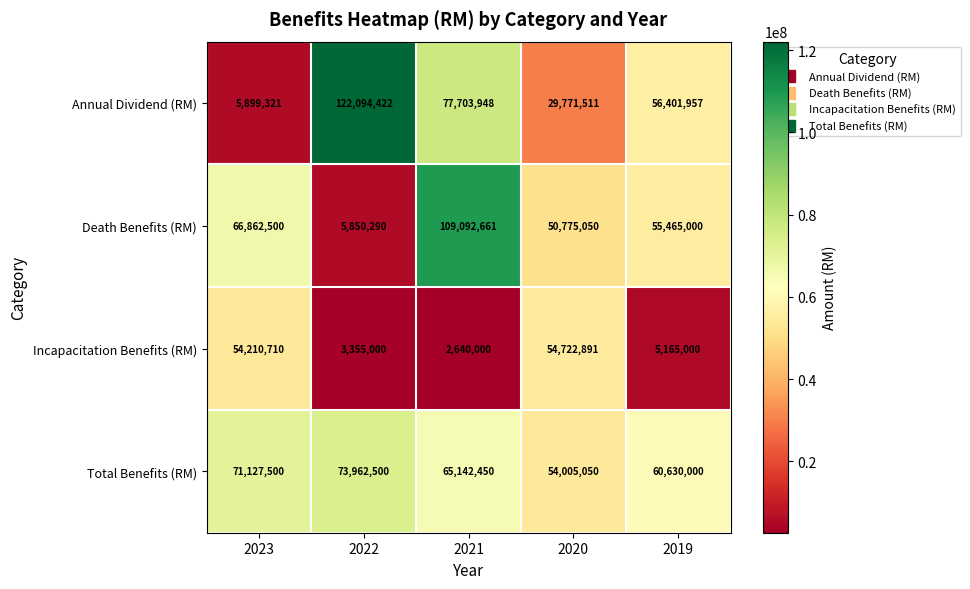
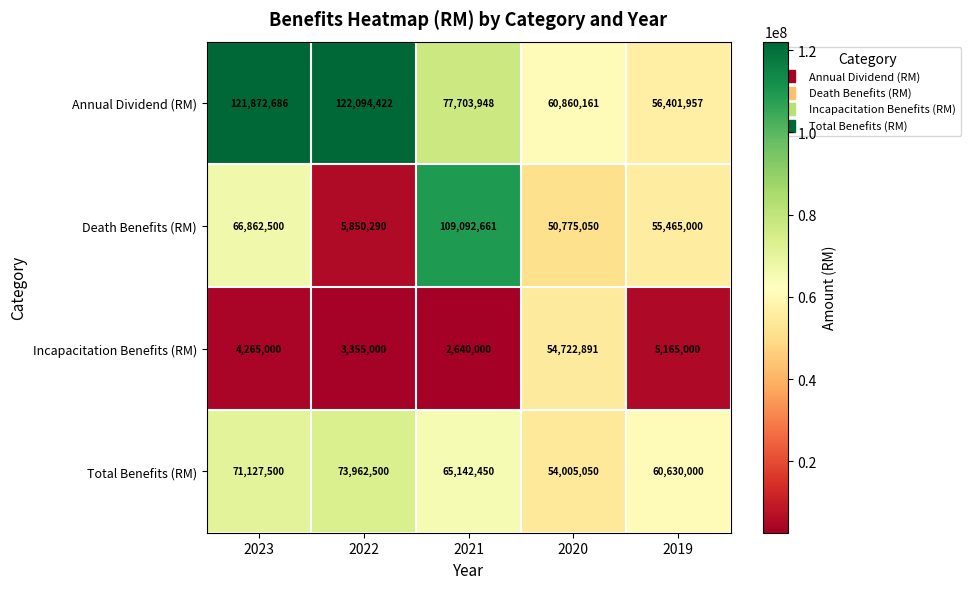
  {
    "Annual Dividend (RM)": {
-     "2023": "5,899,321",
+     "2023": "121,872,686",
      "2022": "122,094,422",
      "2021": "77,703,948",
-     "2020": "29,771,511",
+     "2020": "60,860,161",
      "2019": "56,401,957"
    },
    "Death Benefits (RM)": {
      "2023": "66,862,500",
      "2022": "5,850,290",
      "2021": "109,092,661",
      "2020": "50,775,050",
      "2019": "55,465,000"
    },
    "Incapacitation Benefits (RM)": {
-     "2023": "54,210,710",
+     "2023": "4,265,000",
      "2022": "3,355,000",
      "2021": "2,640,000",
      "2020": "54,722,891",
      "2019": "5,165,000"
    },
    "Total Benefits (RM)": {
      "2023": "71,127,500",
      "2022": "73,962,500",
      "2021": "65,142,450",
      "2020": "54,005,050",
      "2019": "60,630,000"
    }
  }
